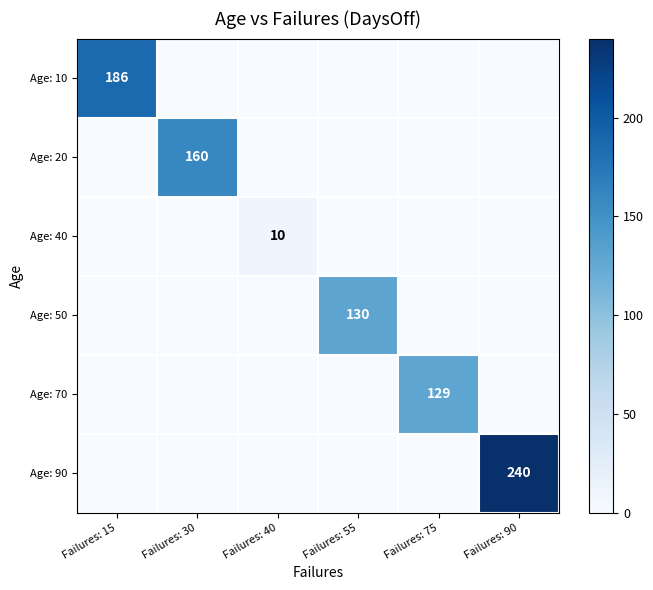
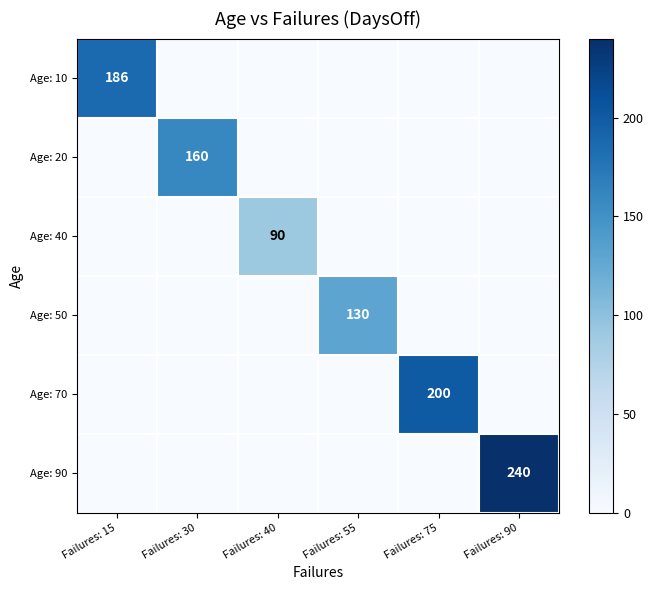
  {
    "Age: 10": {
      "Failures: 15": 186
    },
    "Age: 20": {
      "Failures: 30": 160
    },
    "Age: 40": {
-     "Failures: 40": 10
+     "Failures: 40": 90
    },
    "Age: 50": {
      "Failures: 55": 130
    },
    "Age: 70": {
-     "Failures: 75": 129
+     "Failures: 75": 200
    },
    "Age: 90": {
      "Failures: 90": 240
    }
  }
